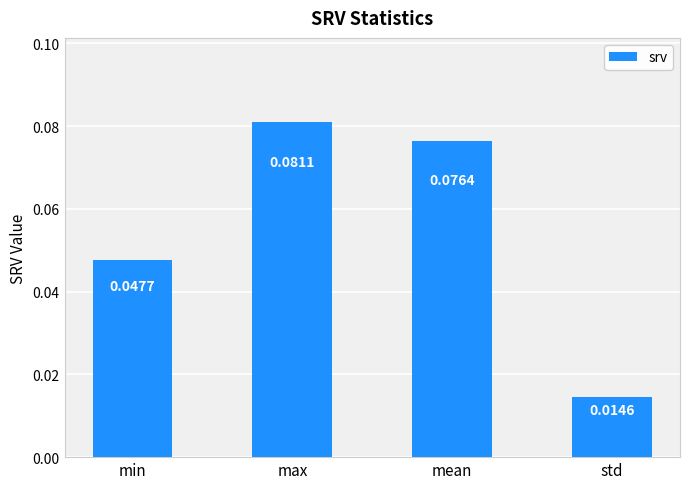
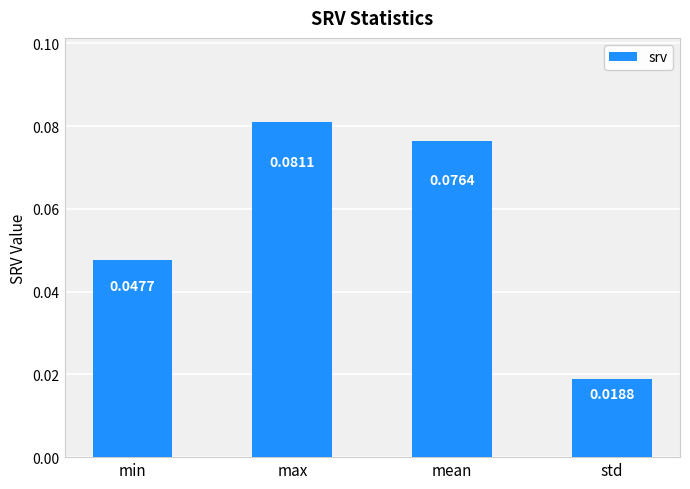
  {
    "min": 0.0477,
    "max": 0.0811,
    "mean": 0.0764,
-   "std": 0.0146
+   "std": 0.0188
  }
